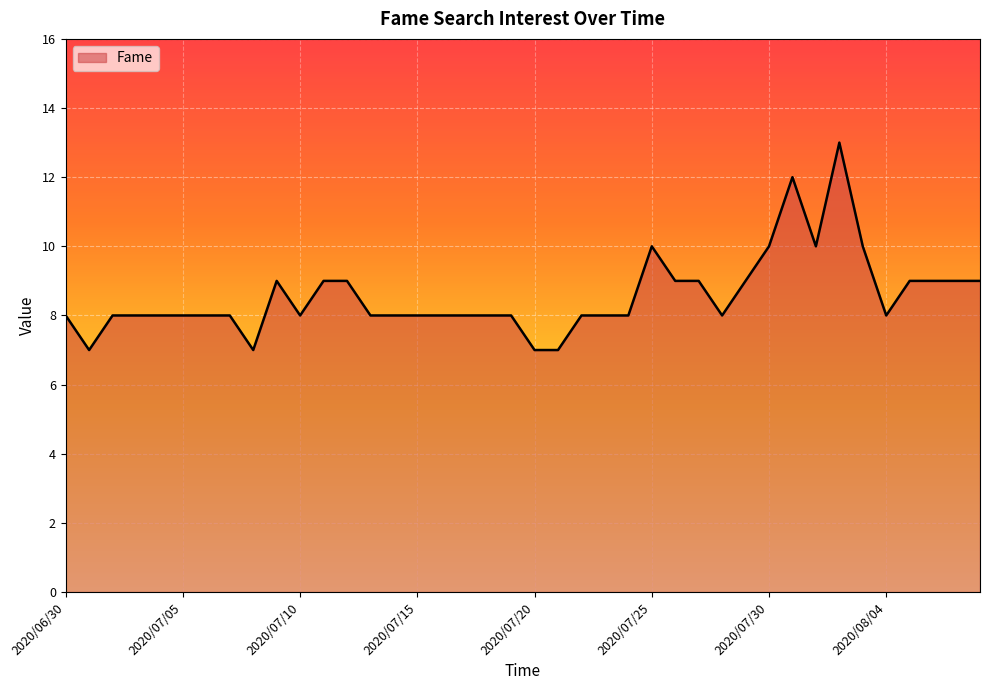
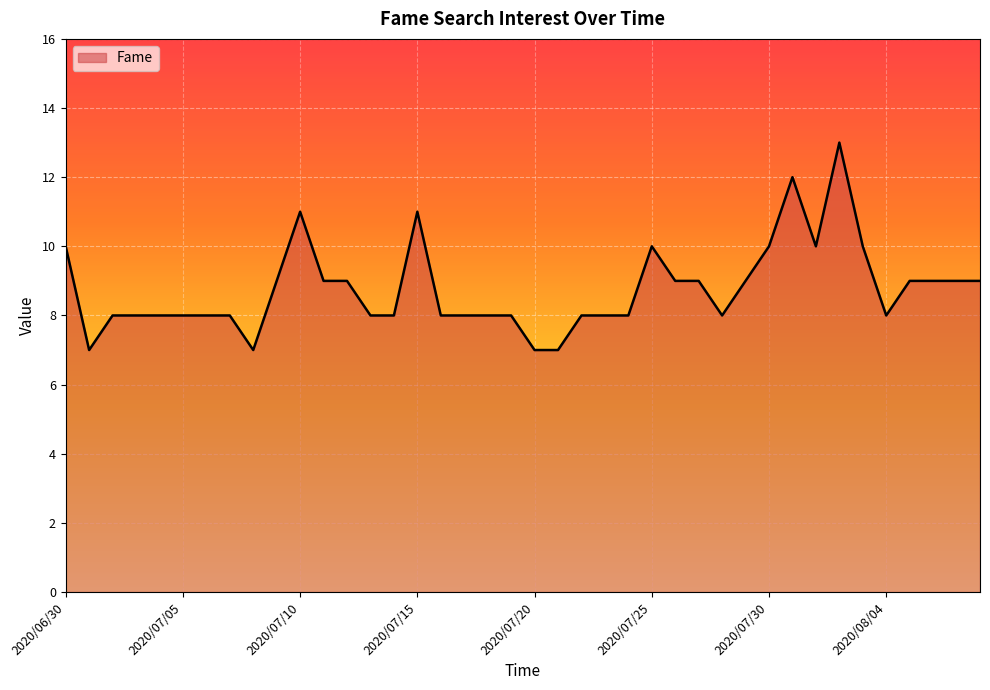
  {
-   "2020/06/30": 8,
+   "2020/06/30": 10,
    "2020/07/05": 8,
-   "2020/07/10": 8,
-   "2020/07/15": 8,
+   "2020/07/10": 11,
+   "2020/07/15": 11,
    "2020/07/20": 7,
    "2020/07/25": 10,
    "2020/07/30": 10,
    "2020/08/04": 8
  }
